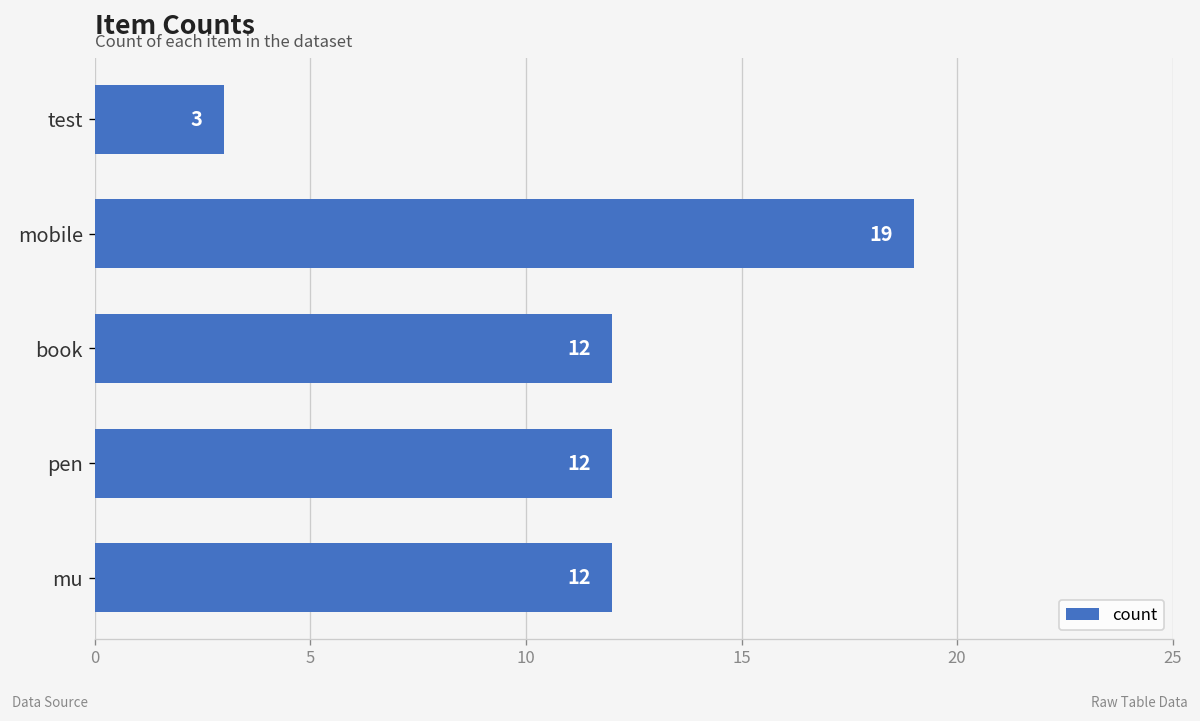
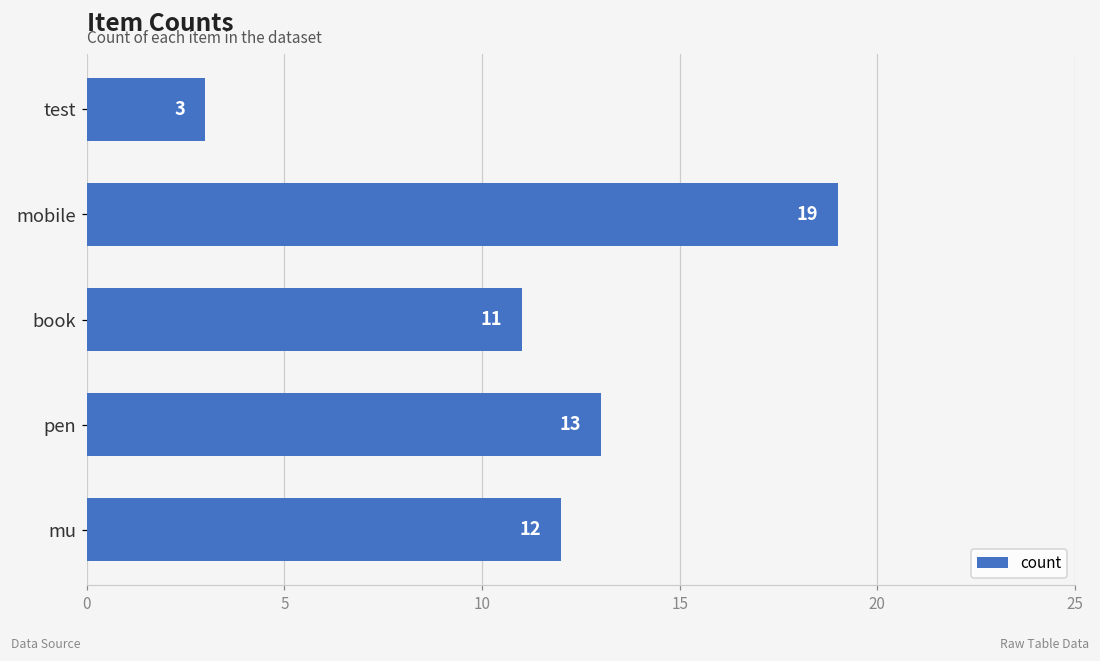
  {
    "test": 3,
    "mobile": 19,
-   "book": 12,
-   "pen": 12,
+   "book": 11,
+   "pen": 13,
    "mu": 12
  }
